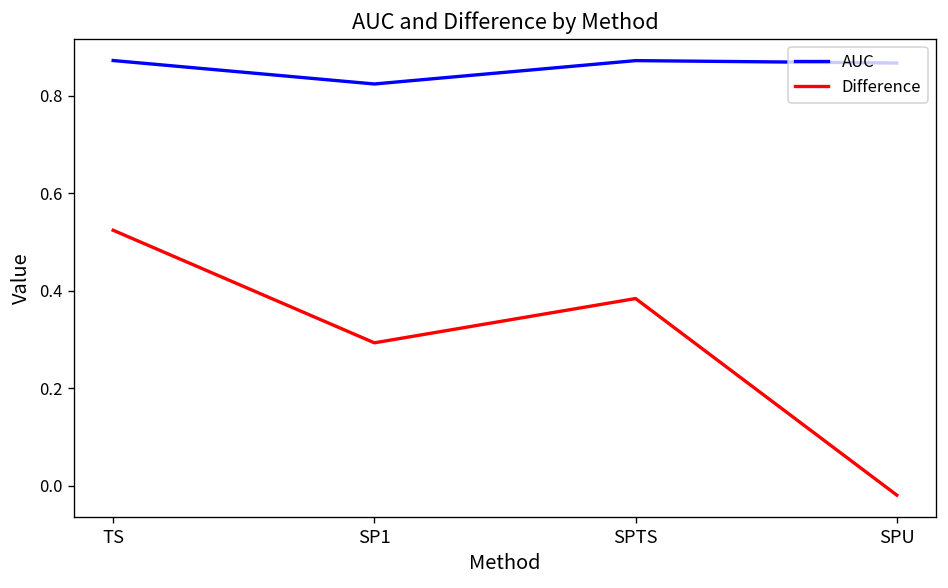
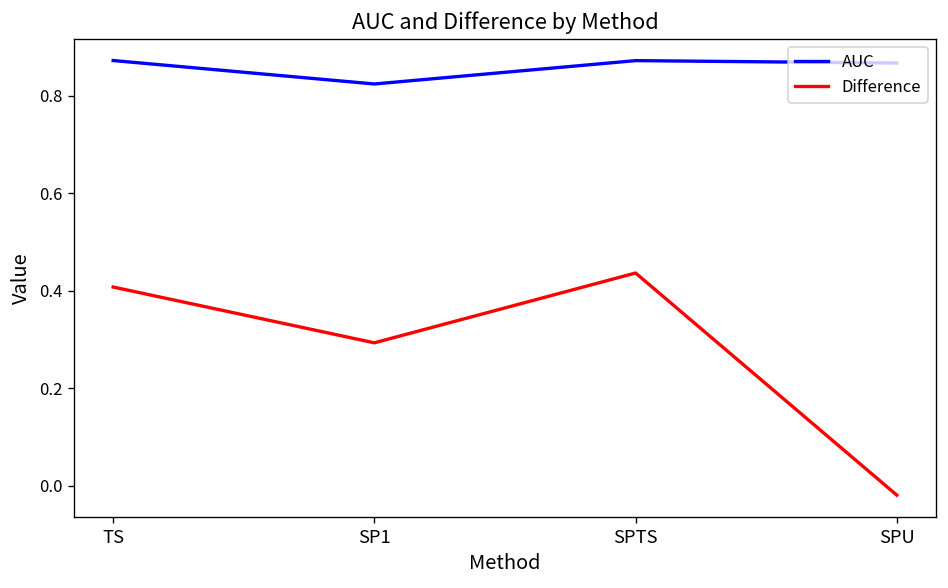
  {
    "AUC": {
      "TS": 0.87,
      "SP1": 0.82,
      "SPTS": 0.87
    },
    "Difference": {
-     "TS": 0.52,
+     "TS": 0.41,
      "SP1": 0.29,
-     "SPTS": 0.38,
+     "SPTS": 0.44,
      "SPU": -0.02
    }
  }
